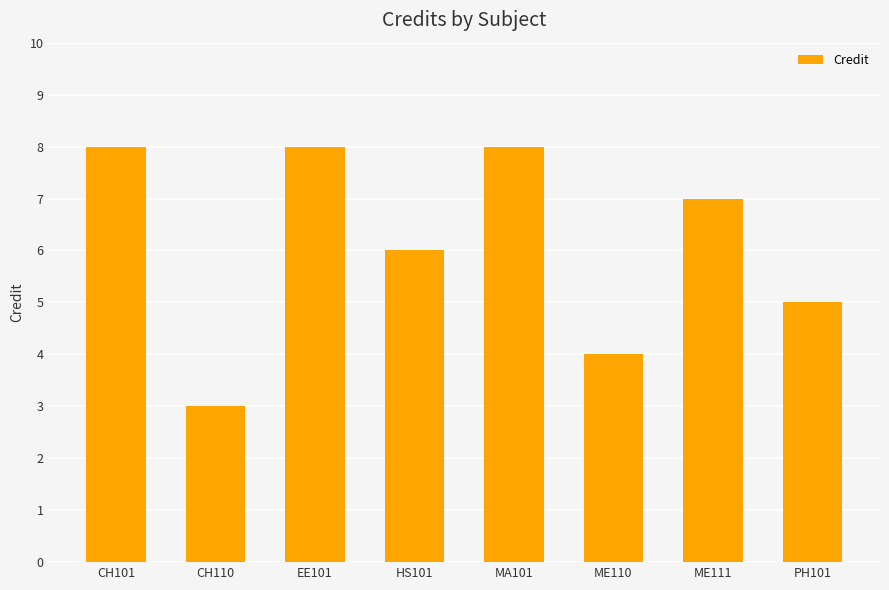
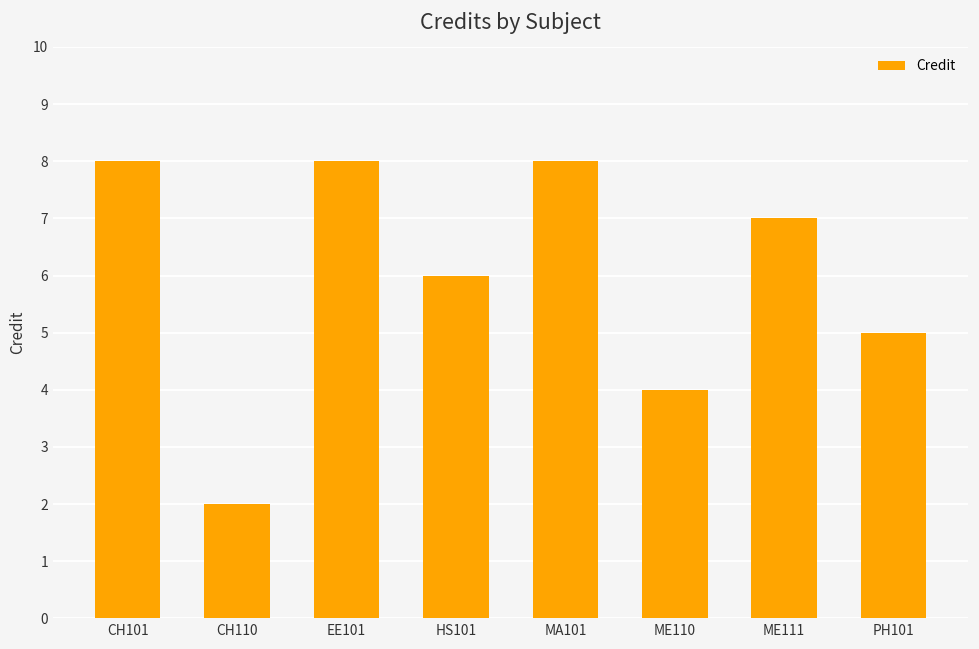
  {
    "CH101": 8,
-   "CH110": 3,
+   "CH110": 2,
    "EE101": 8,
    "HS101": 6,
    "MA101": 8,
    "ME110": 4,
    "ME111": 7,
    "PH101": 5
  }
